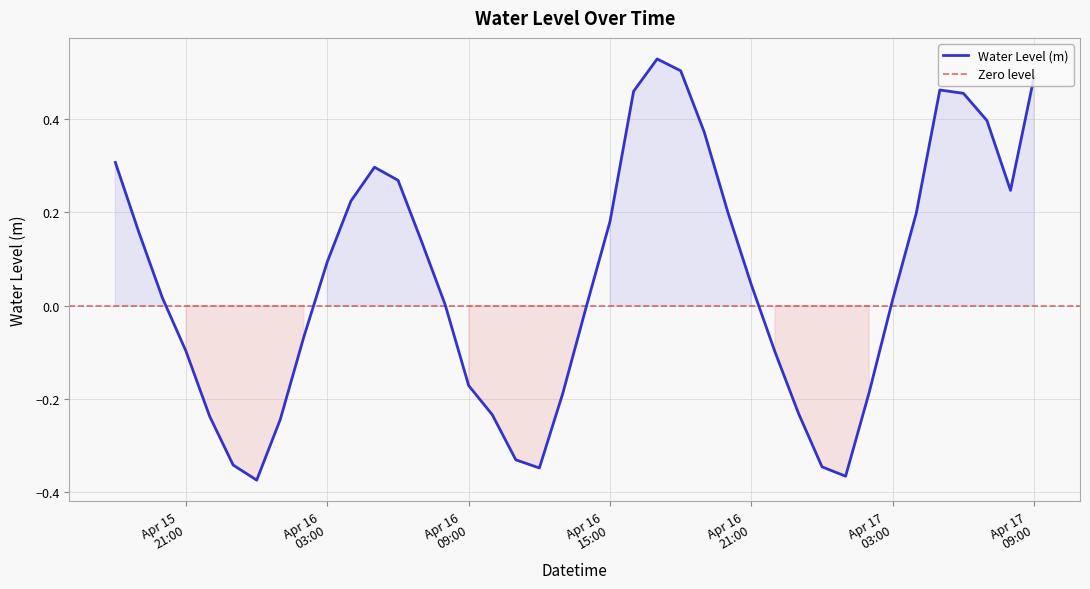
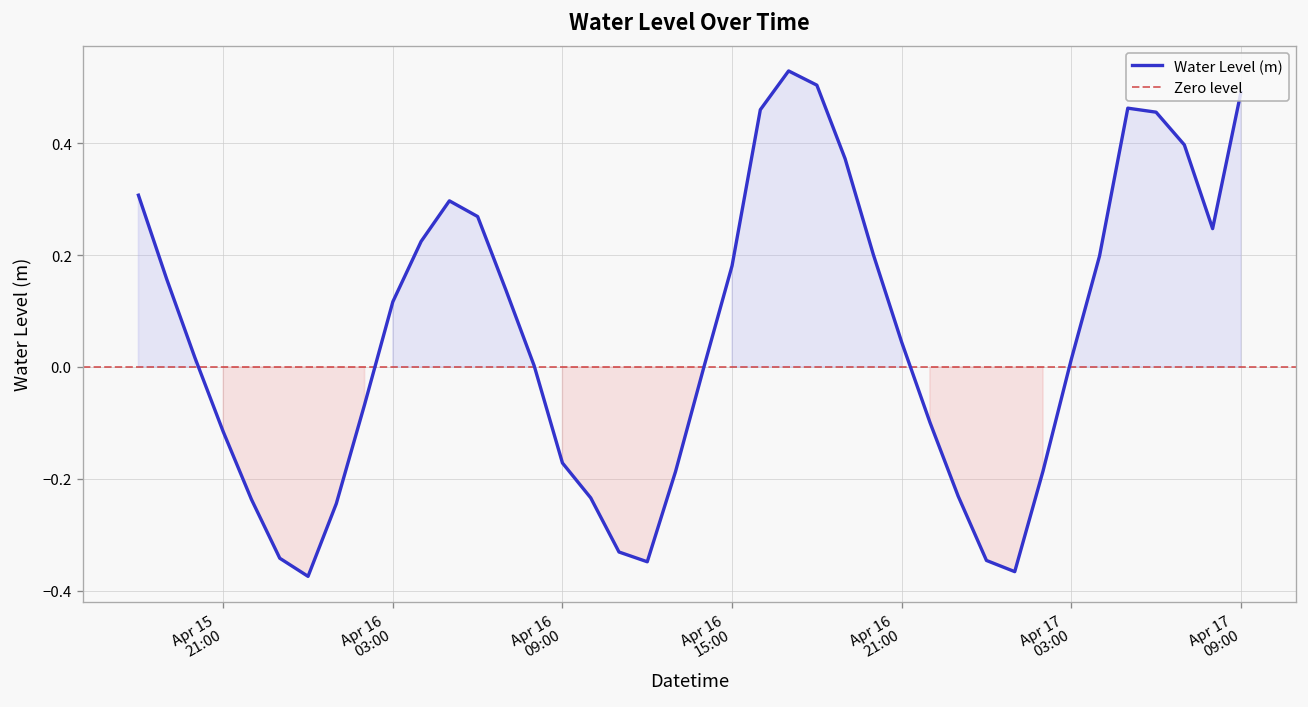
  {
-   "Apr 15 21:00": -0.10,
-   "Apr 16 03:00": 0.09,
+   "Apr 15 21:00": -0.12,
+   "Apr 16 03:00": 0.12,
    "Apr 16 09:00": -0.17,
    "Apr 16 15:00": 0.18,
    "Apr 16 21:00": 0.04,
    "Apr 17 03:00": 0.01
  }
